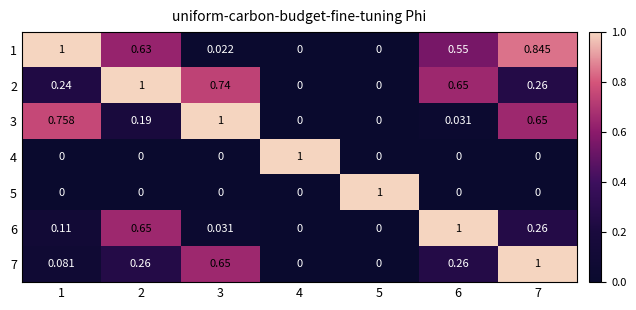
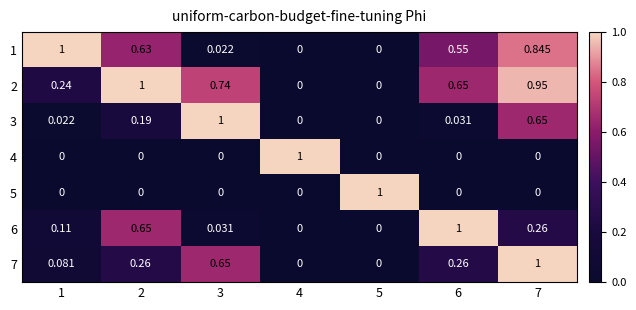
  {
    "1": {
      "1": 1,
      "2": 0.63,
      "3": 0.022,
      "4": 0,
      "5": 0,
      "6": 0.55,
      "7": 0.845
    },
    "2": {
      "1": 0.24,
      "2": 1,
      "3": 0.74,
      "4": 0,
      "5": 0,
      "6": 0.65,
-     "7": 0.26
+     "7": 0.95
    },
    "3": {
-     "1": 0.758,
+     "1": 0.022,
      "2": 0.19,
      "3": 1,
      "4": 0,
      "5": 0,
      "6": 0.031,
      "7": 0.65
    },
    "4": {
      "1": 0,
      "2": 0,
      "3": 0,
      "4": 1,
      "5": 0,
      "6": 0,
      "7": 0
    },
    "5": {
      "1": 0,
      "2": 0,
      "3": 0,
      "4": 0,
      "5": 1,
      "6": 0,
      "7": 0
    },
    "6": {
      "1": 0.11,
      "2": 0.65,
      "3": 0.031,
      "4": 0,
      "5": 0,
      "6": 1,
      "7": 0.26
    },
    "7": {
      "1": 0.081,
      "2": 0.26,
      "3": 0.65,
      "4": 0,
      "5": 0,
      "6": 0.26,
      "7": 1
    }
  }
